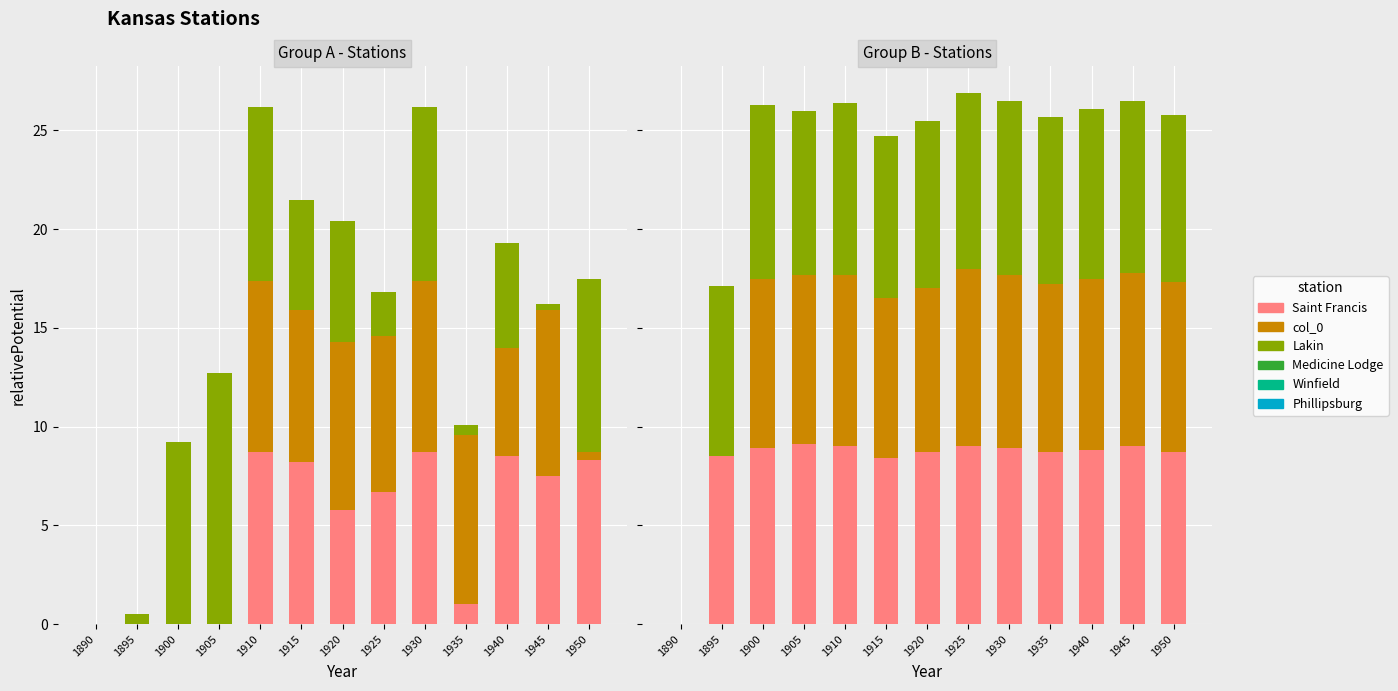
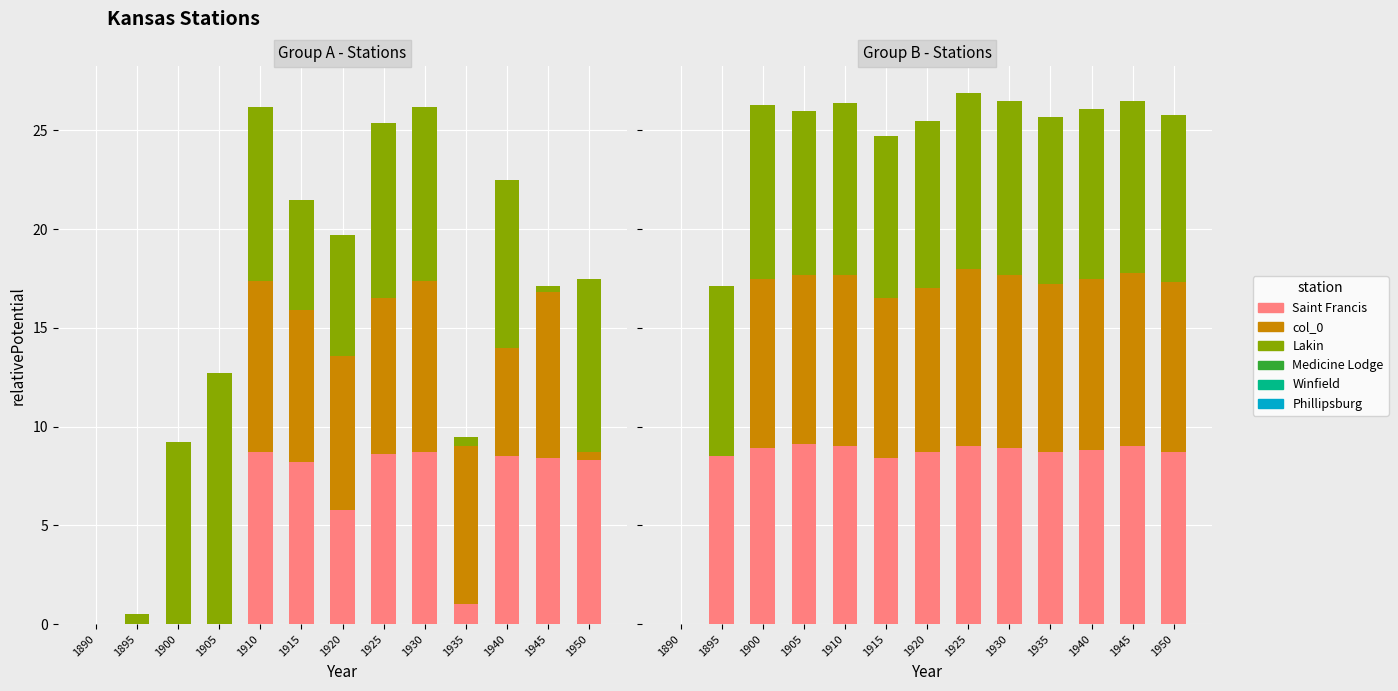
  {
    "Group A - Stations": {
      "Saint Francis": {
        "1890": 0.0,
        "1895": 0.0,
        "1900": 0.0,
        "1905": 0.0,
        "1910": 8.7,
        "1915": 8.2,
        "1920": 5.8,
-       "1925": 6.7,
+       "1925": 8.6,
        "1930": 8.7,
        "1935": 1.0,
        "1940": 8.5,
-       "1945": 7.5,
+       "1945": 8.4,
        "1950": 8.3
      },
      "col_0": {
        "1890": 0.0,
        "1895": 0.0,
        "1900": 0.0,
        "1905": 0.0,
        "1910": 8.7,
        "1915": 7.7,
-       "1920": 8.5,
+       "1920": 7.8,
        "1925": 7.9,
        "1930": 8.7,
-       "1935": 8.6,
+       "1935": 8.0,
        "1940": 5.5,
        "1945": 8.4,
        "1950": 0.4
      },
      "Lakin": {
        "1890": 0.0,
        "1895": 0.5,
        "1900": 9.2,
        "1905": 12.7,
        "1910": 8.8,
        "1915": 5.6,
        "1920": 6.1,
-       "1925": 2.2,
+       "1925": 8.9,
        "1930": 8.8,
        "1935": 0.5,
-       "1940": 5.3,
+       "1940": 8.5,
        "1945": 0.3,
        "1950": 8.8
      }
    }
  }
